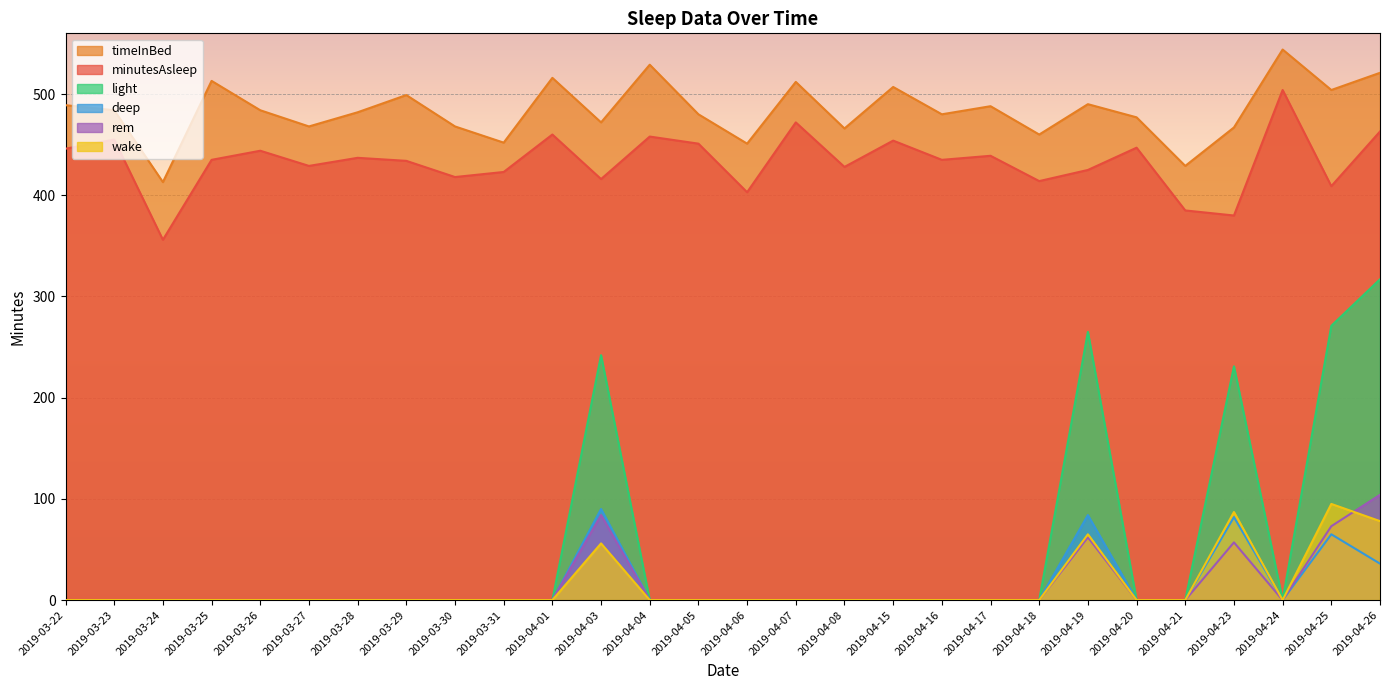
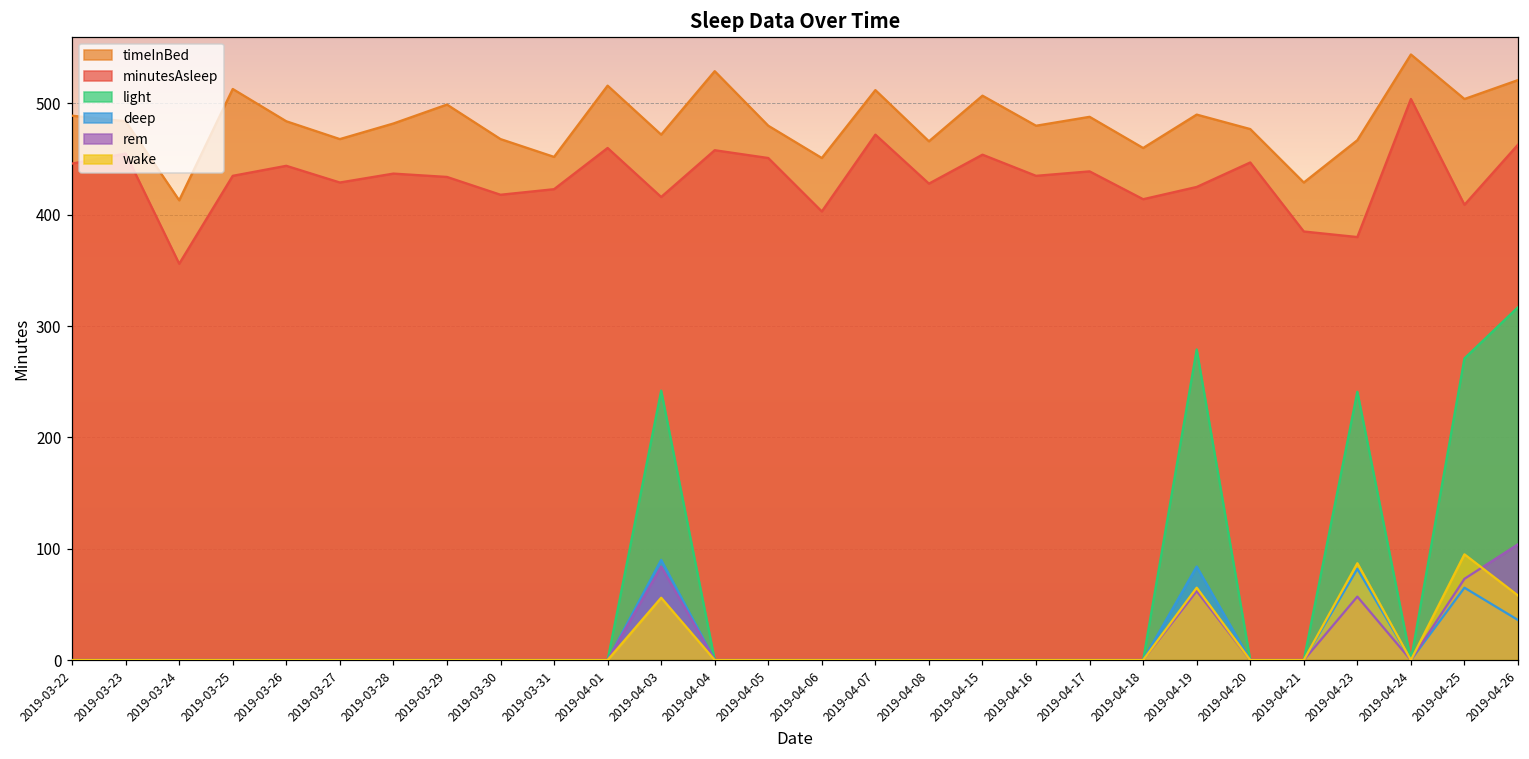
  {
    "light": {
      "2019-04-03": 242,
-     "2019-04-19": 265,
-     "2019-04-23": 231,
+     "2019-04-19": 279,
+     "2019-04-23": 241,
      "2019-04-25": 271,
      "2019-04-26": 317
    },
    "deep": {
      "2019-04-03": 90,
      "2019-04-19": 84,
      "2019-04-23": 82,
      "2019-04-25": 65,
      "2019-04-26": 36
    },
    "rem": {
      "2019-04-03": 84,
      "2019-04-19": 62,
      "2019-04-23": 57,
      "2019-04-25": 73,
      "2019-04-26": 104
    },
    "wake": {
      "2019-04-03": 56,
      "2019-04-19": 65,
      "2019-04-23": 87,
      "2019-04-25": 95,
-     "2019-04-26": 78
+     "2019-04-26": 58
    }
  }
